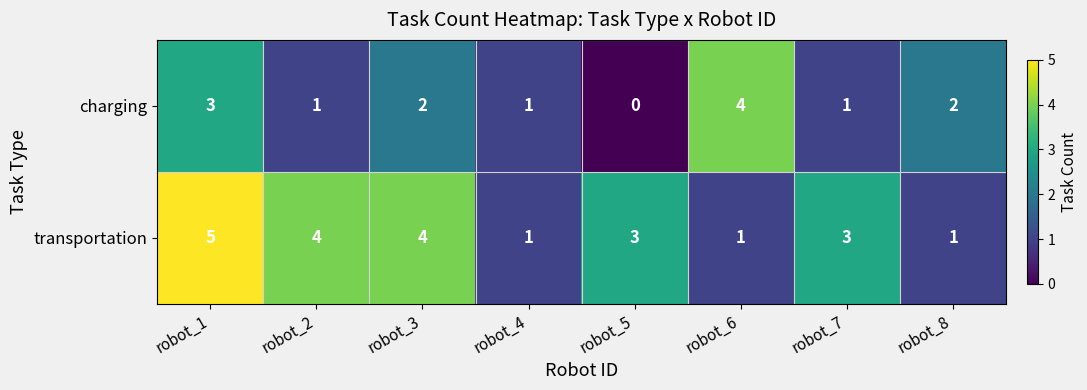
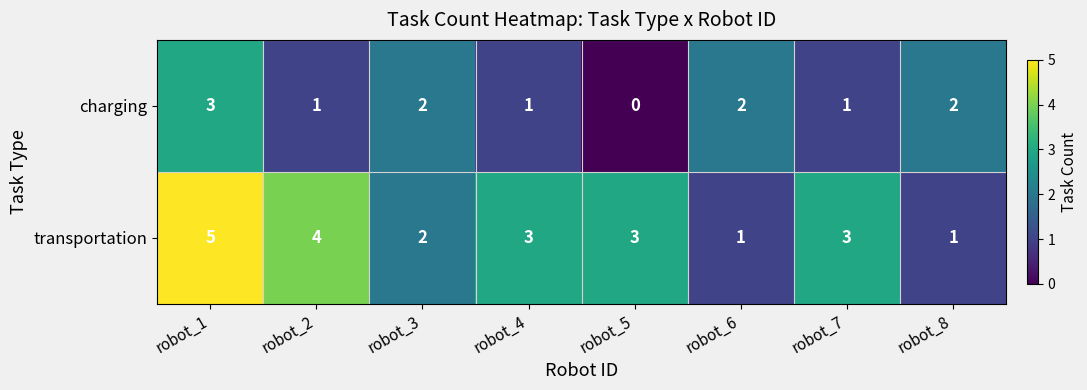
  {
    "charging": {
      "robot_1": 3,
      "robot_2": 1,
      "robot_3": 2,
      "robot_4": 1,
      "robot_5": 0,
-     "robot_6": 4,
+     "robot_6": 2,
      "robot_7": 1,
      "robot_8": 2
    },
    "transportation": {
      "robot_1": 5,
      "robot_2": 4,
-     "robot_3": 4,
-     "robot_4": 1,
+     "robot_3": 2,
+     "robot_4": 3,
      "robot_5": 3,
      "robot_6": 1,
      "robot_7": 3,
      "robot_8": 1
    }
  }
